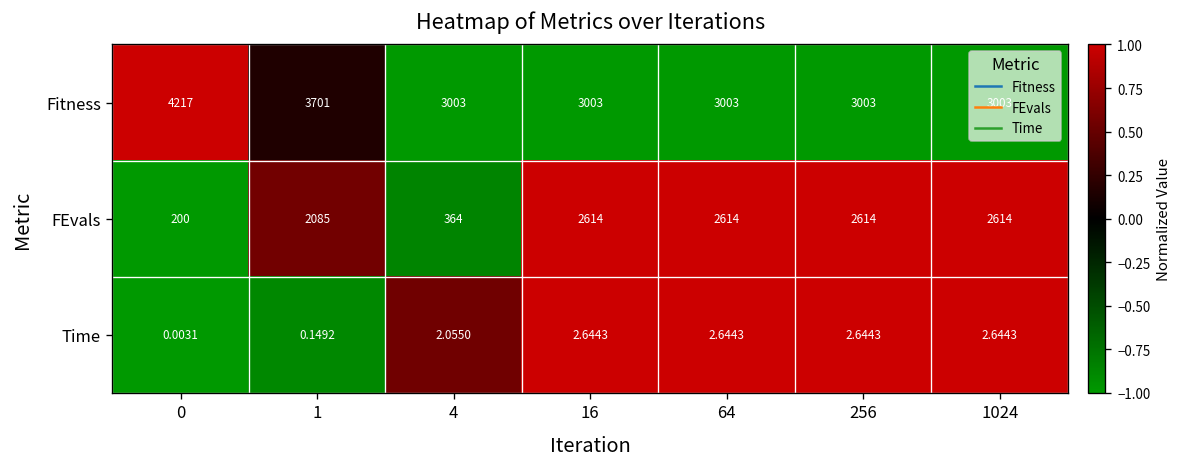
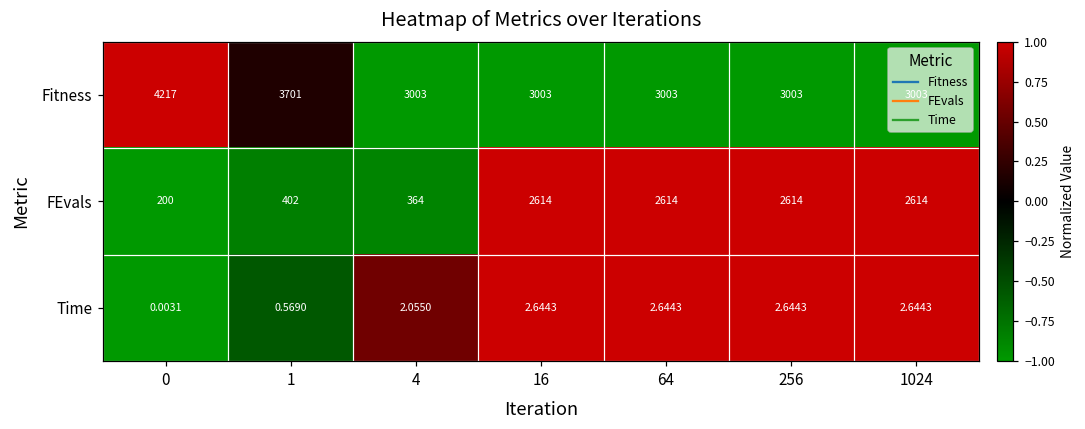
  {
    "FEvals": {
-     "1": 2085
+     "1": 402
    },
    "Time": {
-     "1": 0.1492
+     "1": 0.5690
    }
  }
